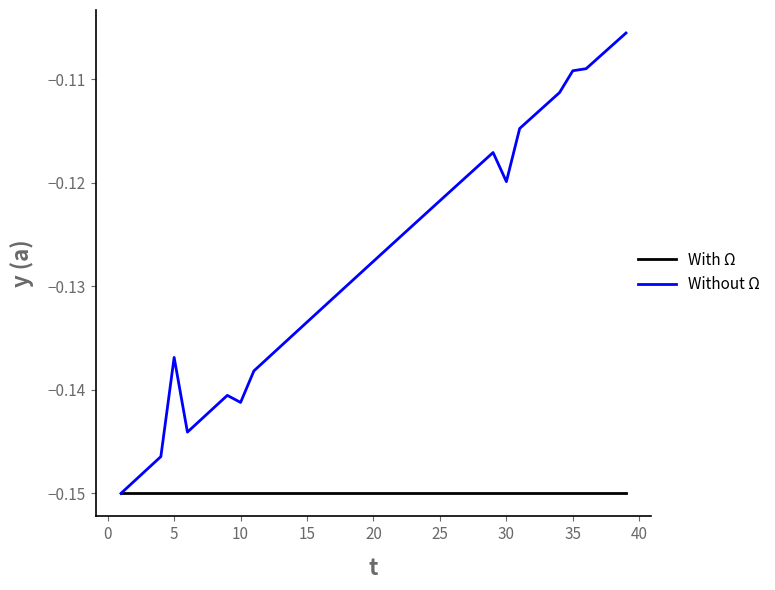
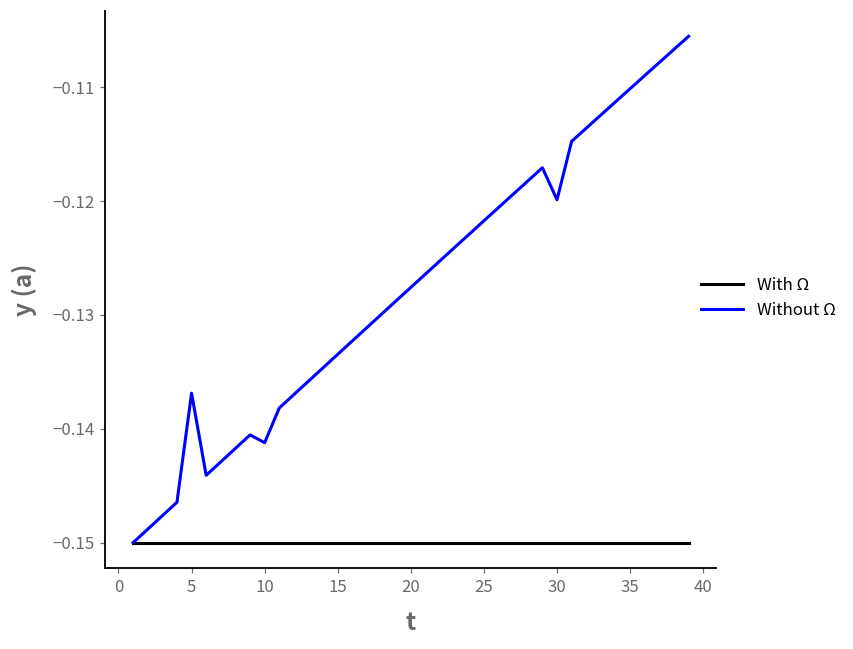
  {
    "With Ω": {
      "5": -0.1500,
      "10": -0.1500,
      "15": -0.1500,
      "20": -0.1500,
      "25": -0.1500,
      "30": -0.1500,
      "35": -0.1500
    },
    "Without Ω": {
      "5": -0.1369,
      "10": -0.1412,
      "15": -0.1335,
      "20": -0.1276,
      "25": -0.1217,
      "30": -0.1199,
-     "35": -0.1092
+     "35": -0.1101
    }
  }
